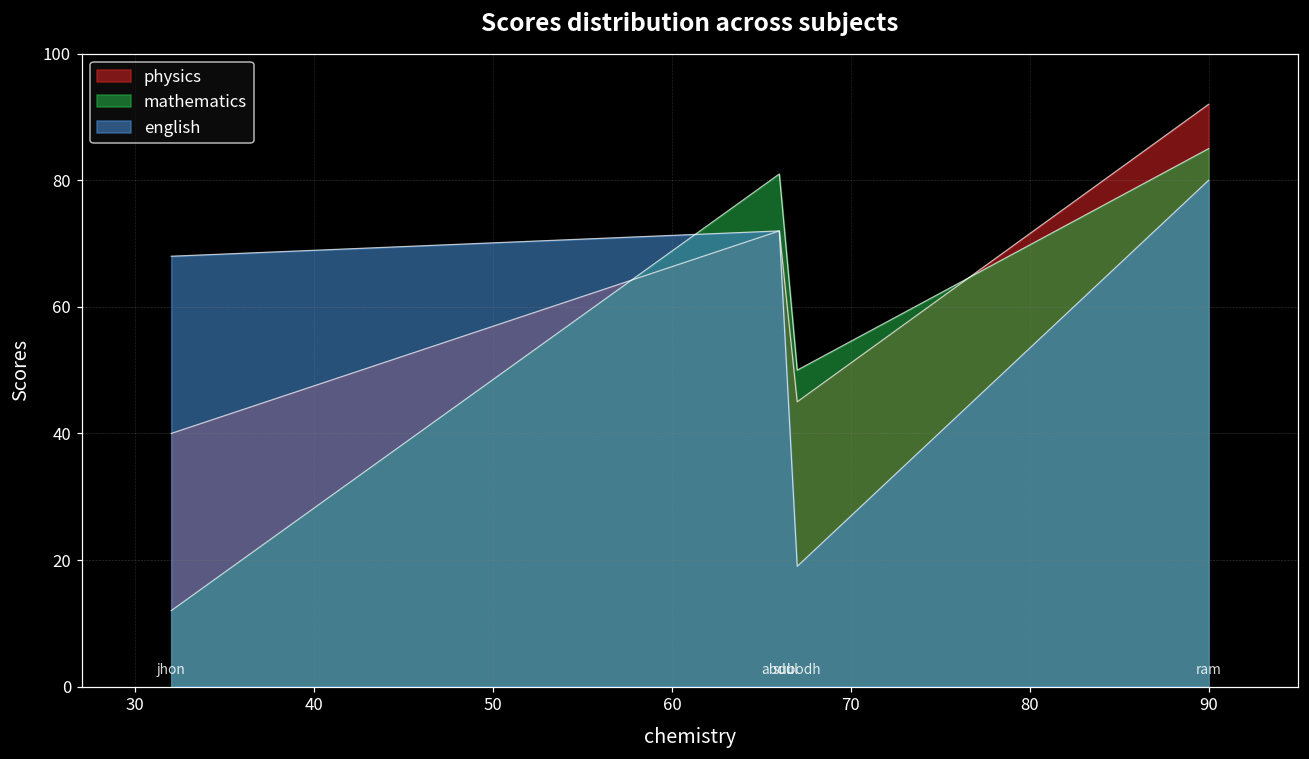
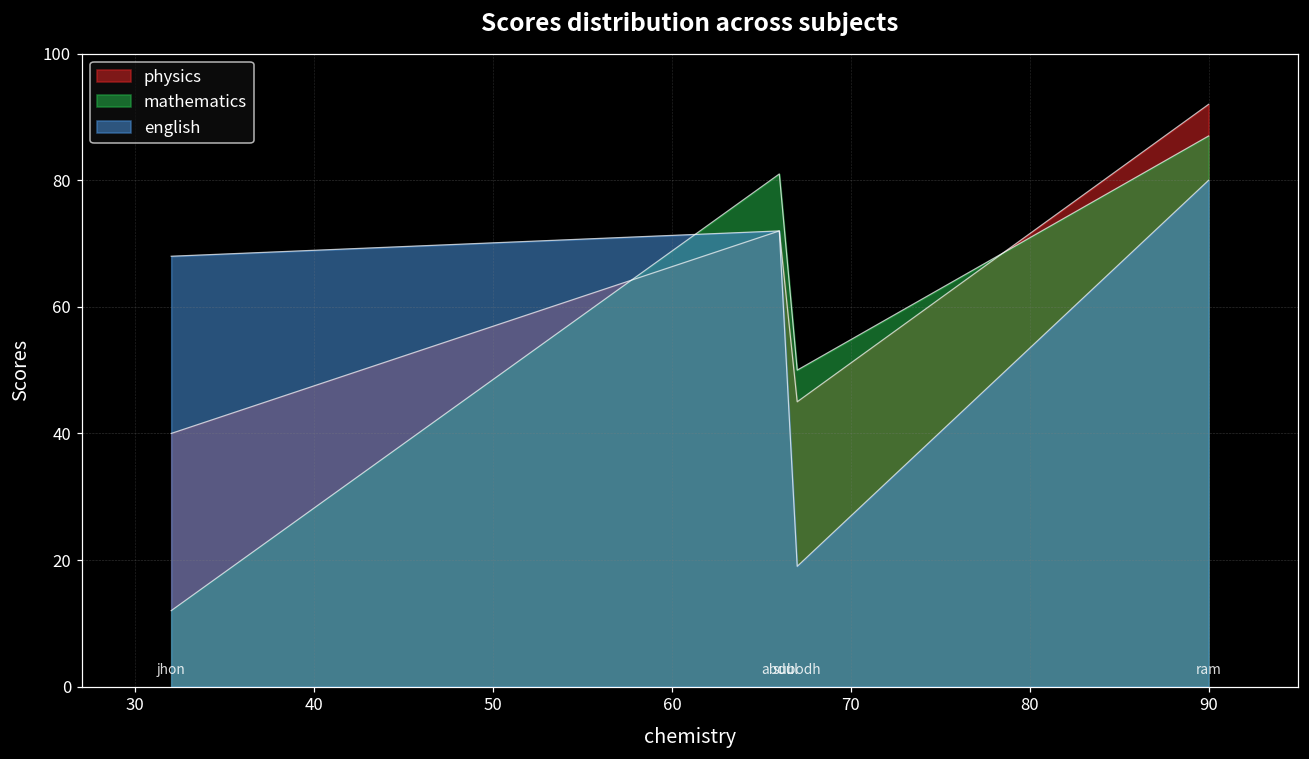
  {
    "physics": {
      "90": 92
    },
    "mathematics": {
-     "90": 85
+     "90": 87
    },
    "english": {
      "90": 80
    }
  }
